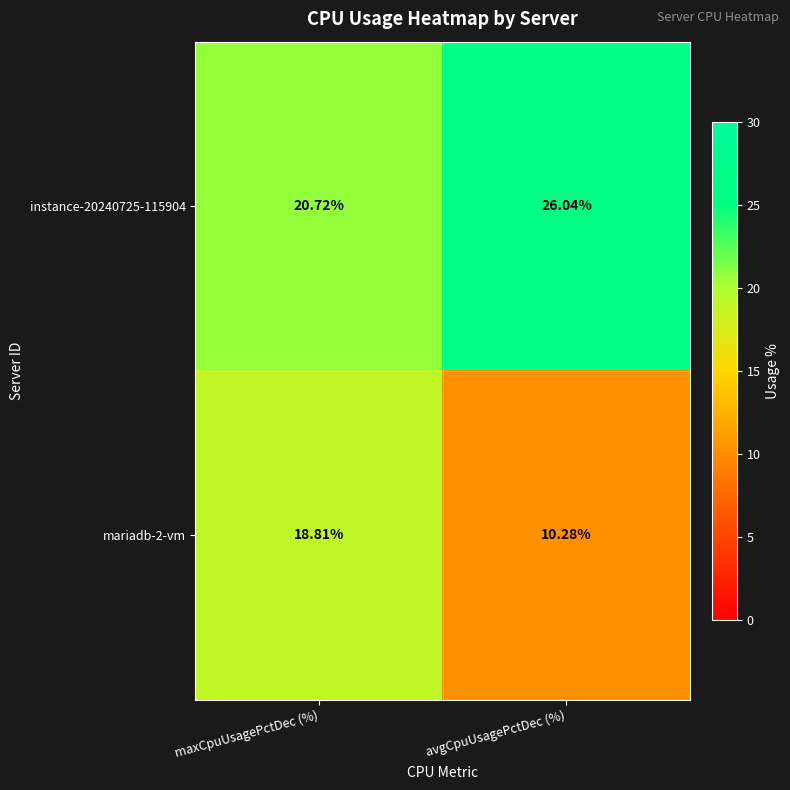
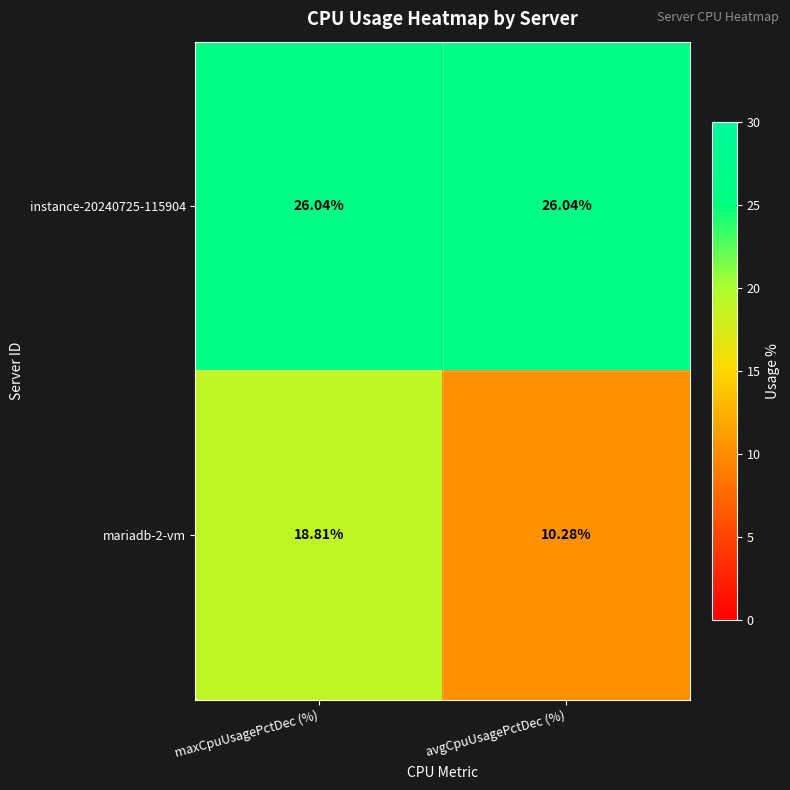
  {
    "instance-20240725-115904": {
-     "maxCpuUsagePctDec (%)": "20.72%",
+     "maxCpuUsagePctDec (%)": "26.04%",
      "avgCpuUsagePctDec (%)": "26.04%"
    },
    "mariadb-2-vm": {
      "maxCpuUsagePctDec (%)": "18.81%",
      "avgCpuUsagePctDec (%)": "10.28%"
    }
  }
